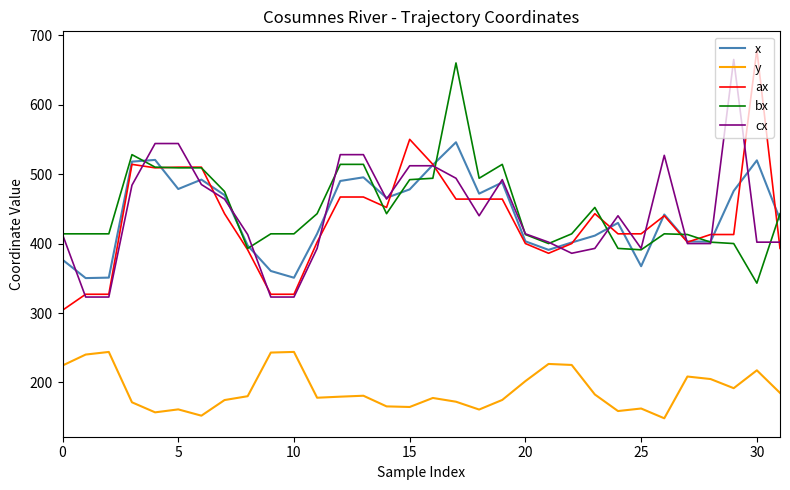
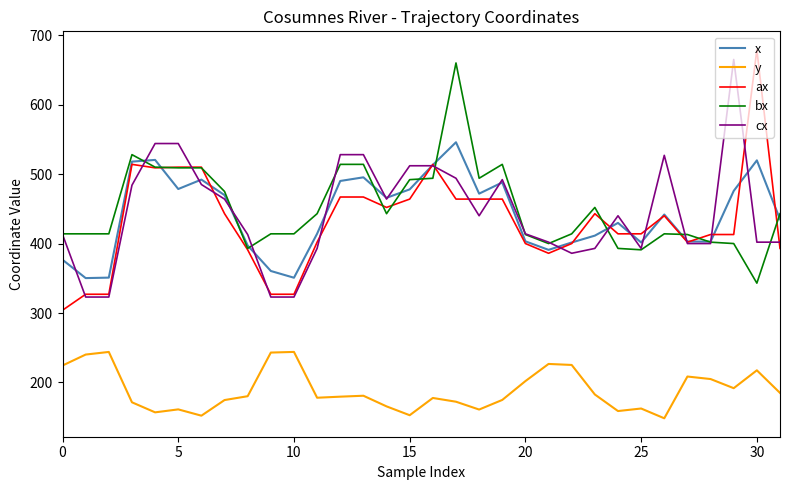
  {
    "x": {
      "0": 380,
      "5": 480,
      "10": 350,
      "15": 480,
-     "25": 370,
+     "25": 400,
      "30": 520
    },
    "y": {
      "0": 220,
      "5": 160,
      "10": 240,
-     "15": 160,
+     "15": 150,
      "20": 200,
      "25": 160,
      "30": 220
    },
    "ax": {
      "0": 300,
      "10": 330,
-     "15": 550,
+     "15": 460,
      "25": 410
    },
    "bx": {
      "10": 410,
      "15": 490,
      "30": 340
    },
    "cx": {
      "5": 540,
      "10": 320,
      "15": 510,
      "30": 400
    }
  }
